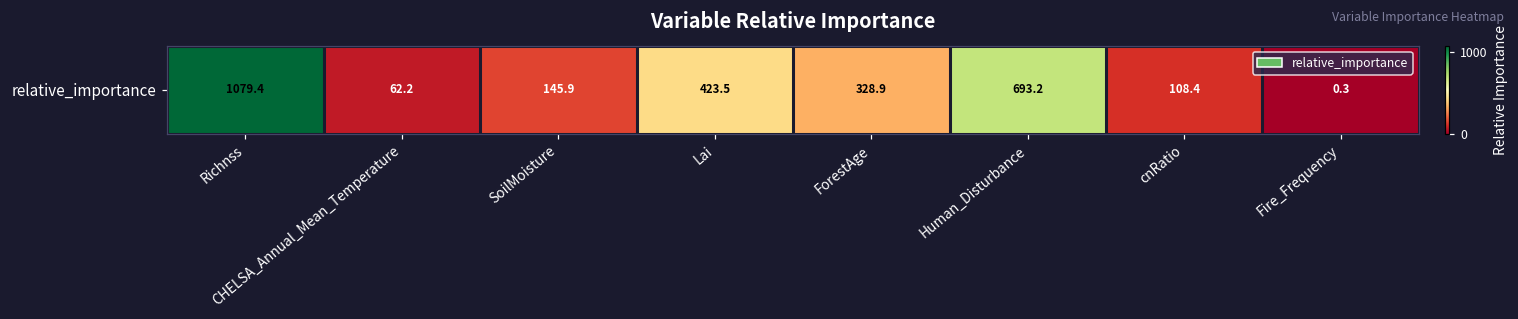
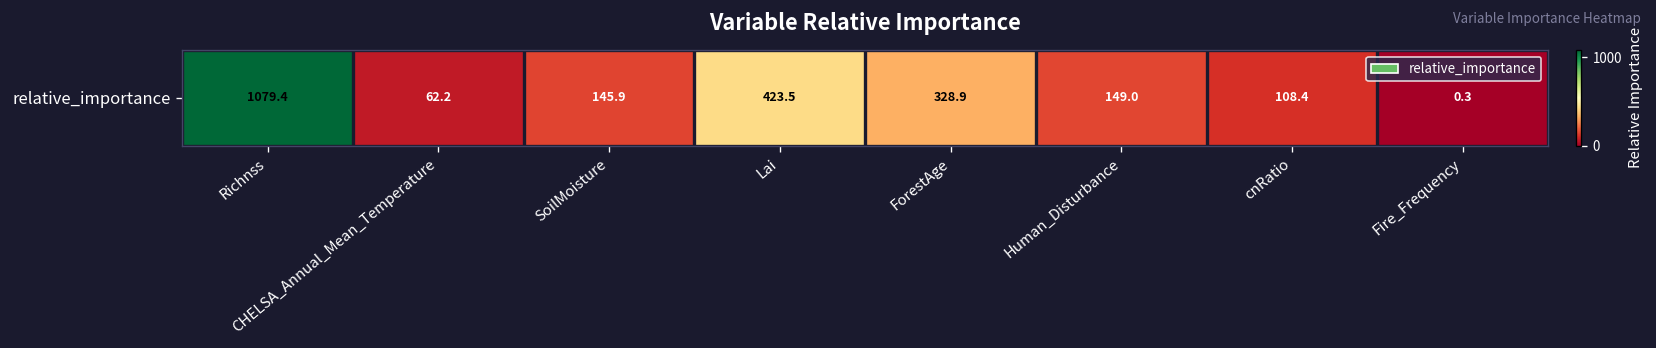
  {
    "relative_importance": {
      "Richnss": 1079.4,
      "CHELSA_Annual_Mean_Temperature": 62.2,
      "SoilMoisture": 145.9,
      "Lai": 423.5,
      "ForestAge": 328.9,
-     "Human_Disturbance": 693.2,
+     "Human_Disturbance": 149.0,
      "cnRatio": 108.4,
      "Fire_Frequency": 0.3
    }
  }
